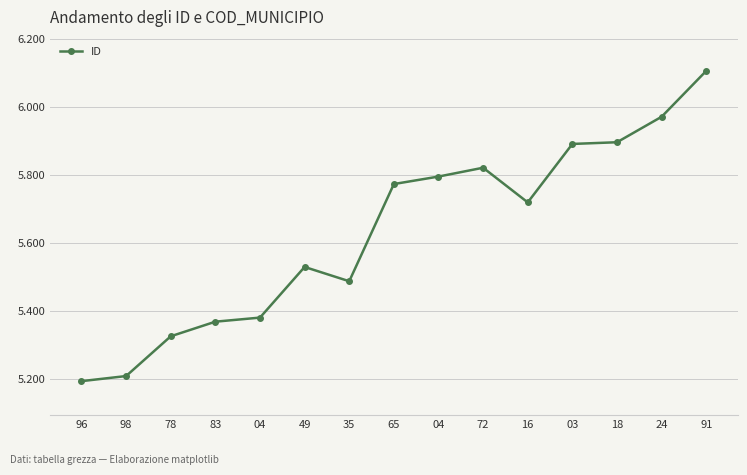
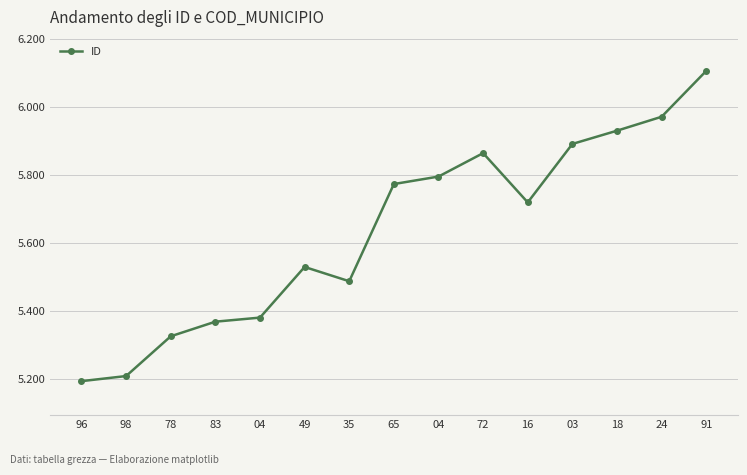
  {
    "96": 5.19,
    "98": 5.21,
    "78": 5.33,
    "83": 5.37,
    "49": 5.53,
    "35": 5.49,
    "65": 5.77,
-   "72": 5.82,
+   "72": 5.87,
    "16": 5.72,
    "03": 5.89,
-   "18": 5.90,
+   "18": 5.93,
    "24": 5.97,
    "91": 6.11
  }
